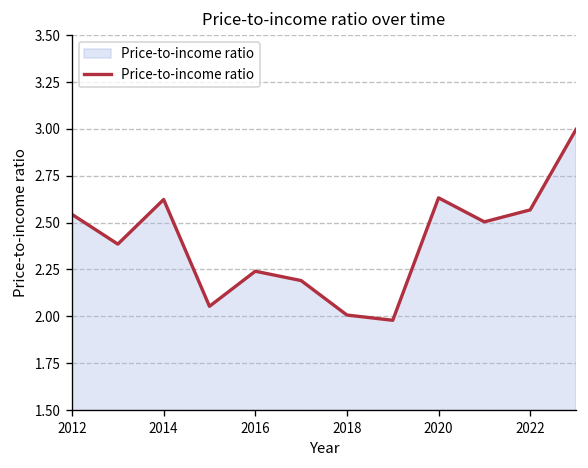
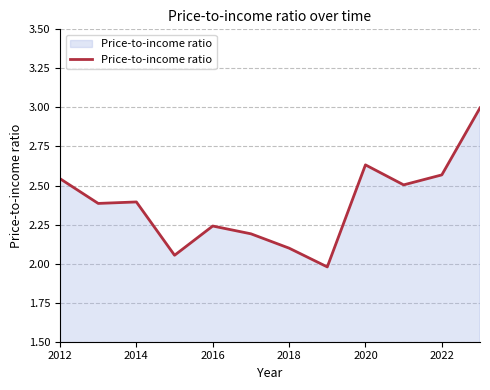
  {
    "2012": 2.54,
-   "2014": 2.62,
+   "2014": 2.39,
    "2016": 2.24,
-   "2018": 2.01,
+   "2018": 2.10,
    "2020": 2.63,
    "2022": 2.57
  }
